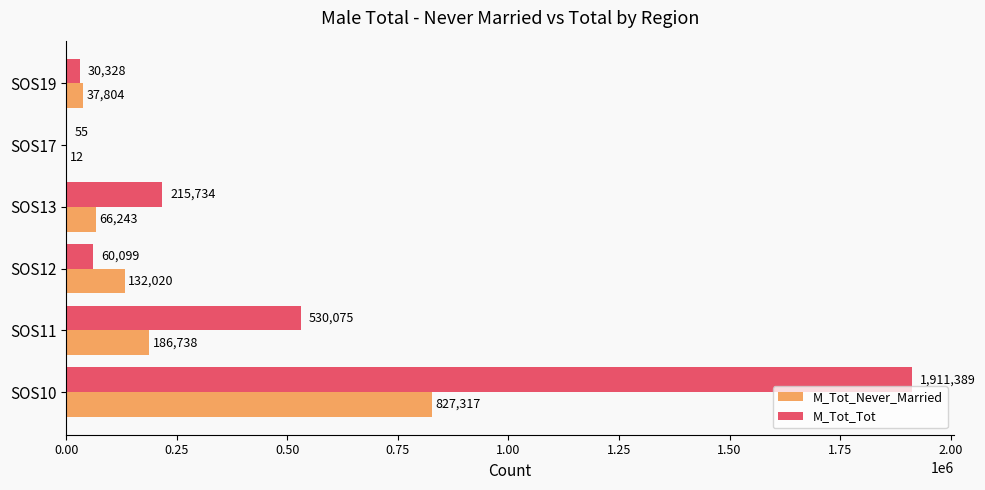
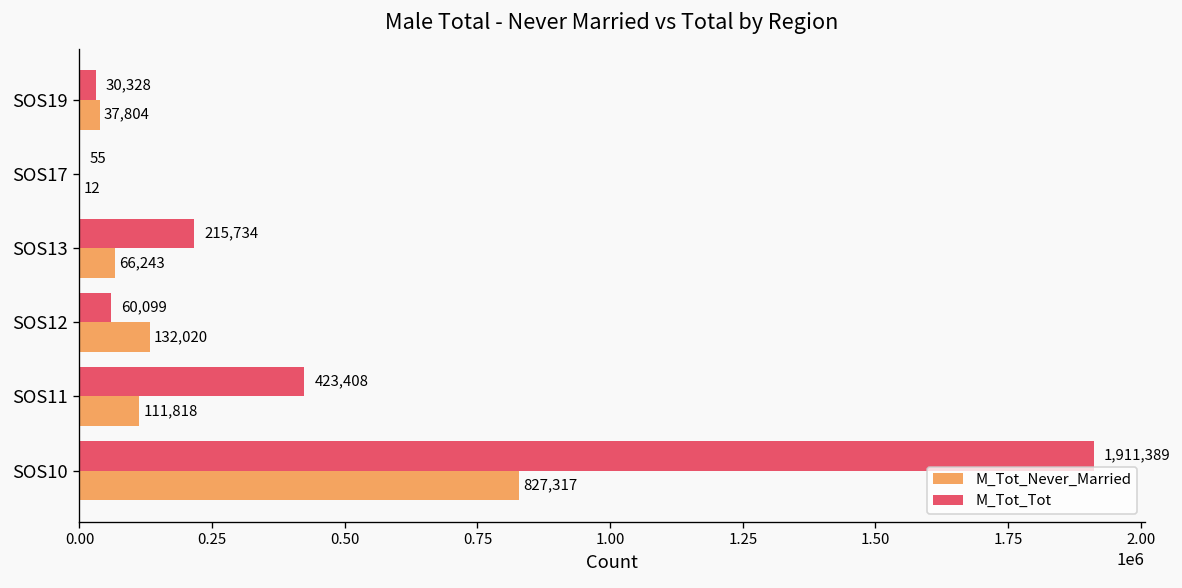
  {
    "M_Tot_Never_Married": {
      "SOS19": "37,804",
      "SOS17": "12",
      "SOS13": "66,243",
      "SOS12": "132,020",
-     "SOS11": "186,738",
+     "SOS11": "111,818",
      "SOS10": "827,317"
    },
    "M_Tot_Tot": {
      "SOS19": "30,328",
      "SOS17": "55",
      "SOS13": "215,734",
      "SOS12": "60,099",
-     "SOS11": "530,075"
+     "SOS11": "423,408"
    }
  }
